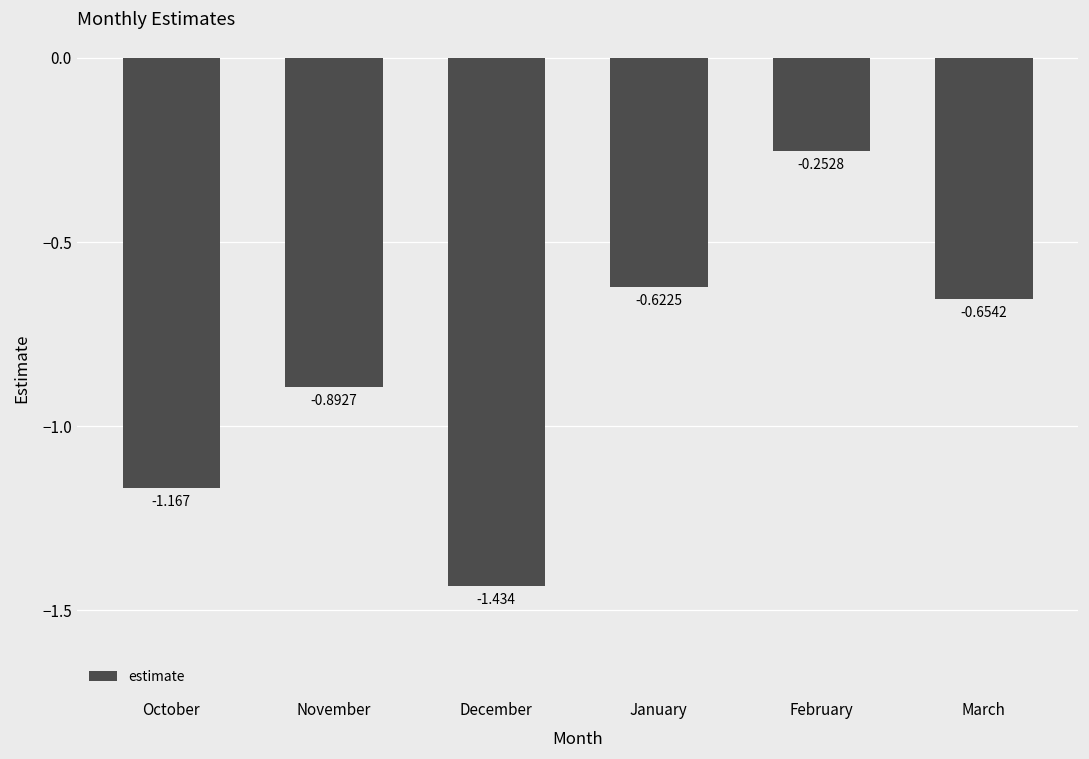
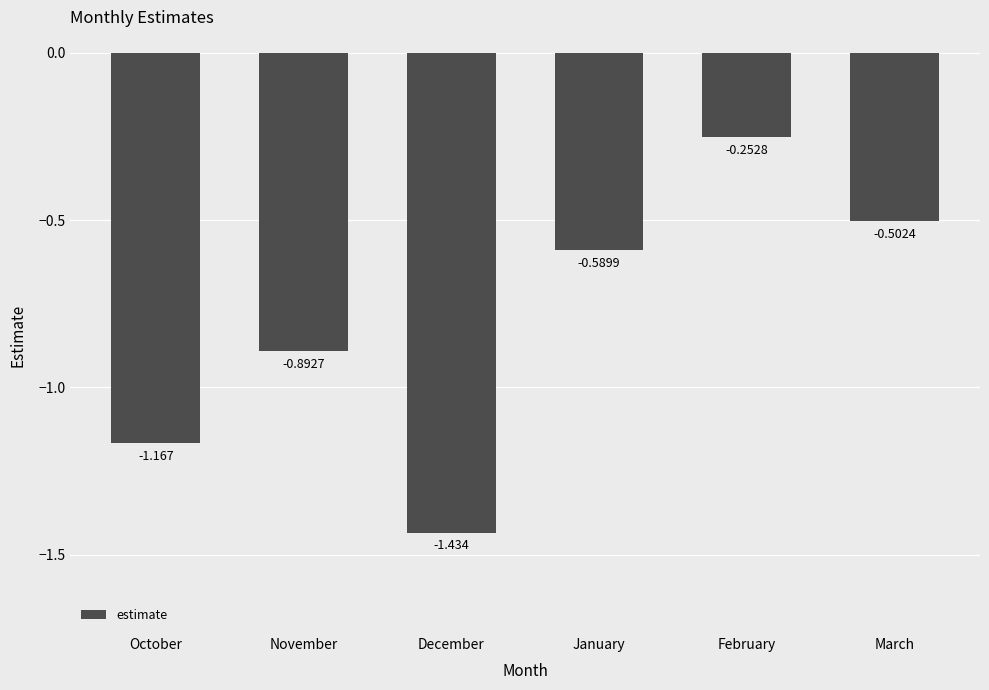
  {
    "October": -1.167,
    "November": -0.8927,
    "December": -1.434,
-   "January": -0.6225,
+   "January": -0.5899,
    "February": -0.2528,
-   "March": -0.6542
+   "March": -0.5024
  }
